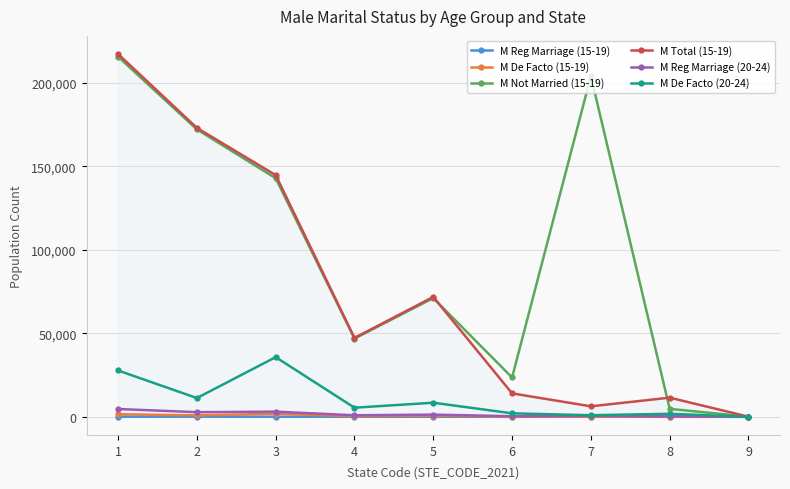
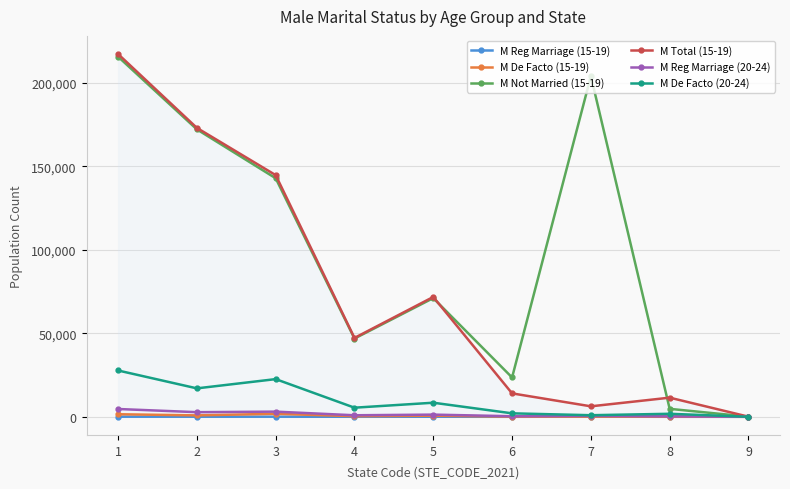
  {
    "M Reg Marriage (15-19)": {
      "3": "0"
    },
    "M Not Married (15-19)": {
      "1": "216,000",
      "3": "143,000",
      "6": "24,000",
      "8": "5,000"
    },
    "M Reg Marriage (20-24)": {
      "1": "5,000",
      "2": "3,000"
    },
    "M De Facto (20-24)": {
      "1": "28,000",
-     "2": "11,000",
-     "3": "36,000",
+     "2": "17,000",
+     "3": "23,000",
      "4": "5,000",
      "5": "8,000",
      "6": "2,000"
    }
  }
